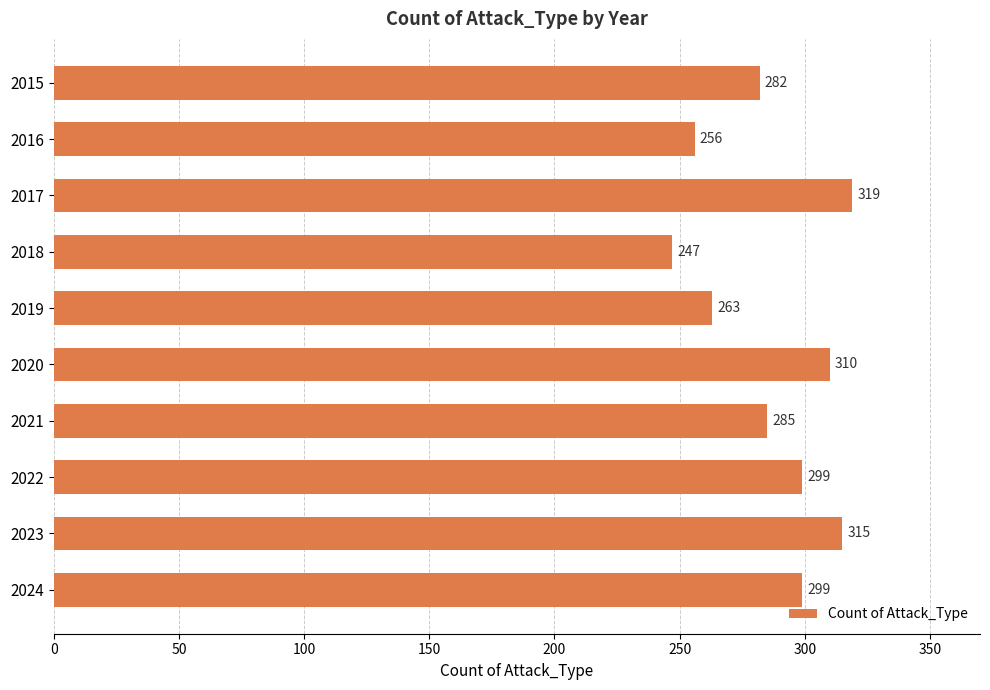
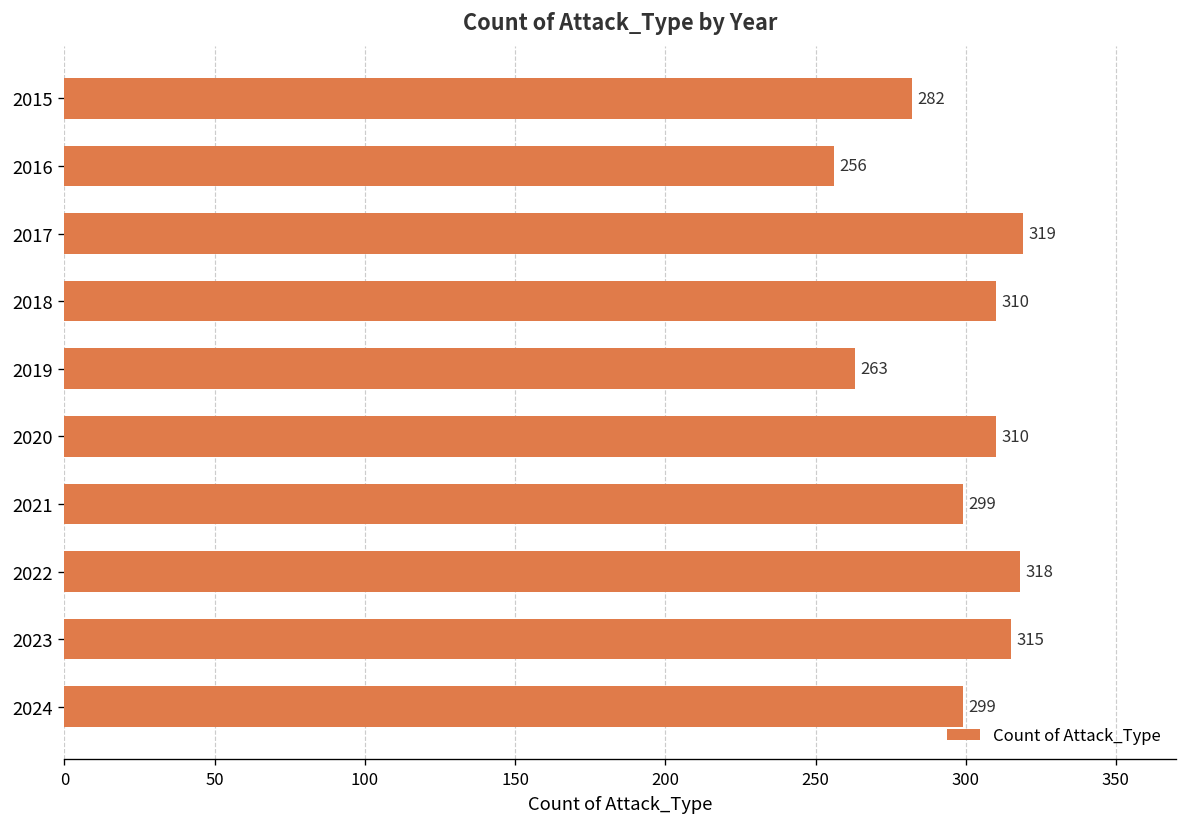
  {
    "2015": 282,
    "2016": 256,
    "2017": 319,
-   "2018": 247,
+   "2018": 310,
    "2019": 263,
    "2020": 310,
-   "2021": 285,
-   "2022": 299,
+   "2021": 299,
+   "2022": 318,
    "2023": 315,
    "2024": 299
  }
